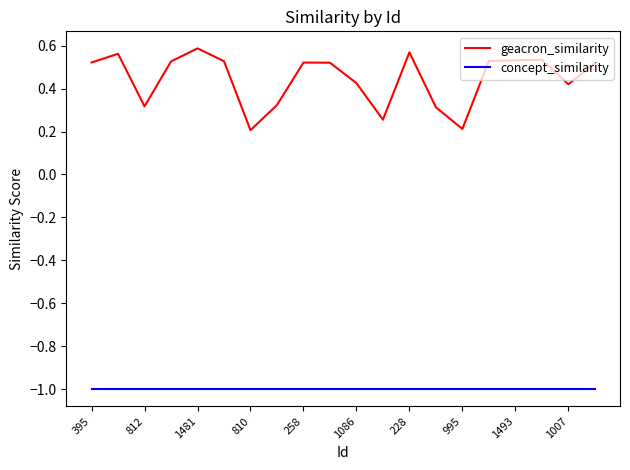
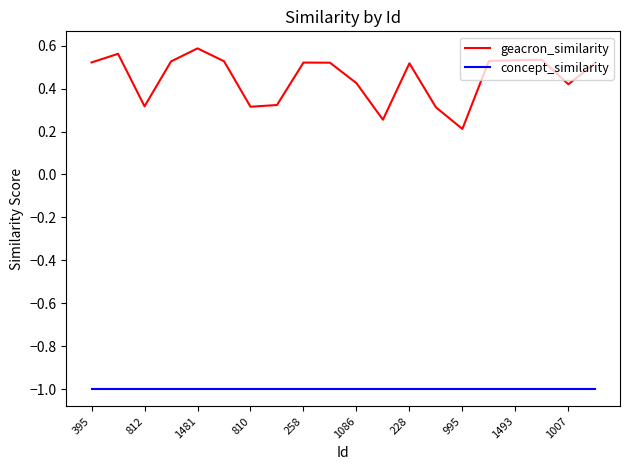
  {
    "geacron_similarity": {
      "395": 0.52,
      "812": 0.32,
      "1481": 0.59,
-     "810": 0.21,
+     "810": 0.32,
      "258": 0.52,
      "1086": 0.43,
-     "228": 0.57,
+     "228": 0.52,
      "995": 0.21,
      "1007": 0.42
    },
    "concept_similarity": {
      "395": -1.00,
      "812": -1.00,
      "1481": -1.00,
      "810": -1.00,
      "258": -1.00,
      "1086": -1.00,
      "228": -1.00,
      "995": -1.00,
      "1493": -1.00,
      "1007": -1.00
    }
  }
